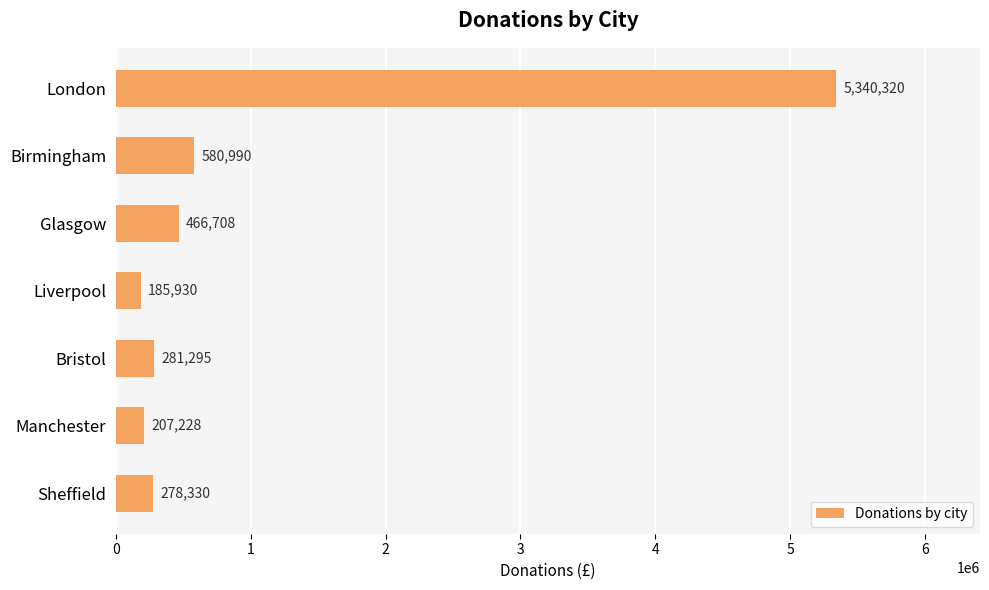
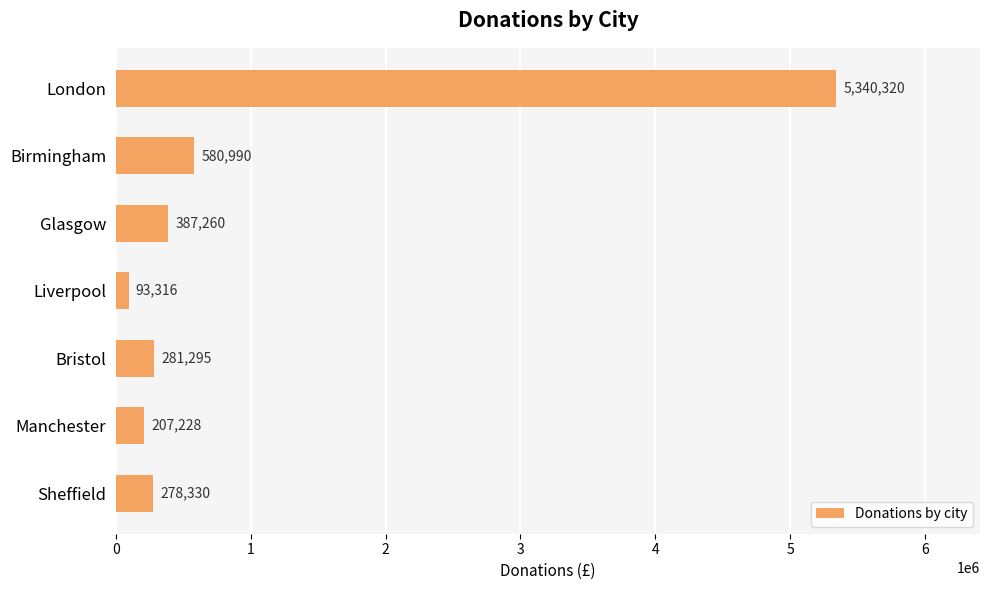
  {
    "London": "5,340,320",
    "Birmingham": "580,990",
-   "Glasgow": "466,708",
-   "Liverpool": "185,930",
+   "Glasgow": "387,260",
+   "Liverpool": "93,316",
    "Bristol": "281,295",
    "Manchester": "207,228",
    "Sheffield": "278,330"
  }
